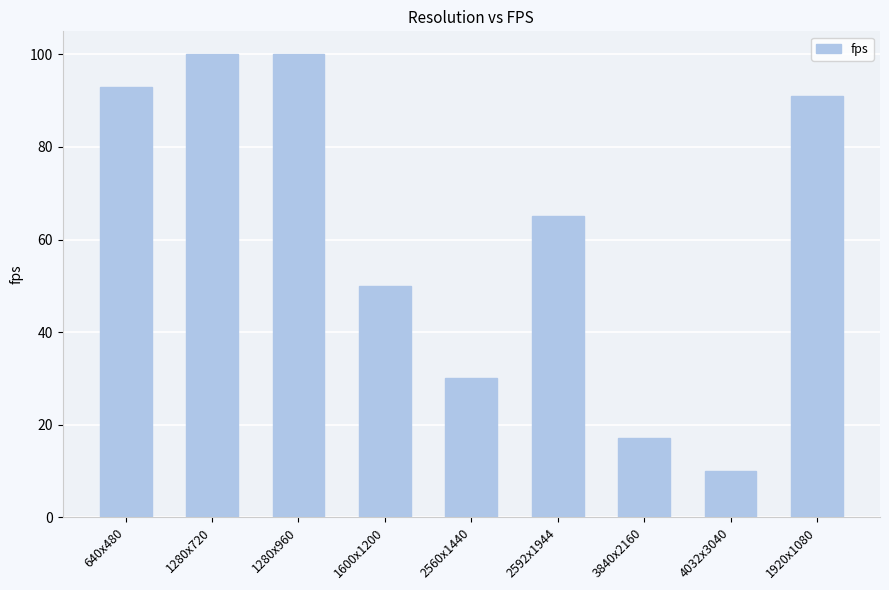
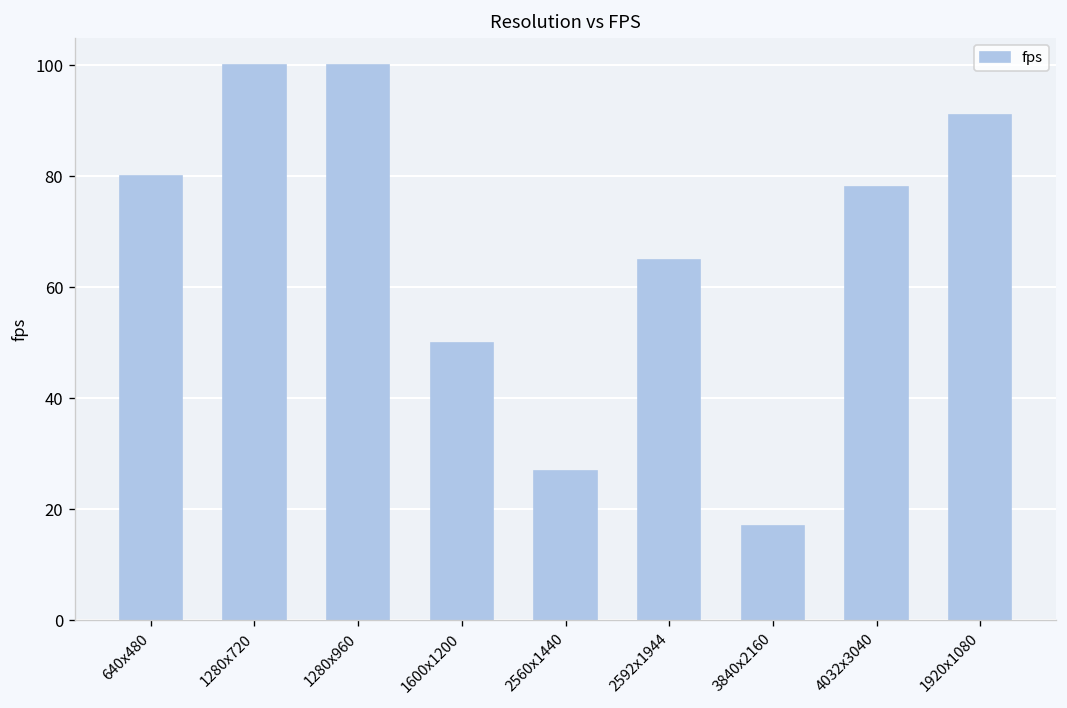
  {
-   "640x480": 93,
+   "640x480": 80,
    "1280x720": 100,
    "1280x960": 100,
    "1600x1200": 50,
-   "2560x1440": 30,
+   "2560x1440": 27,
    "2592x1944": 65,
    "3840x2160": 17,
-   "4032x3040": 10,
+   "4032x3040": 78,
    "1920x1080": 91
  }
